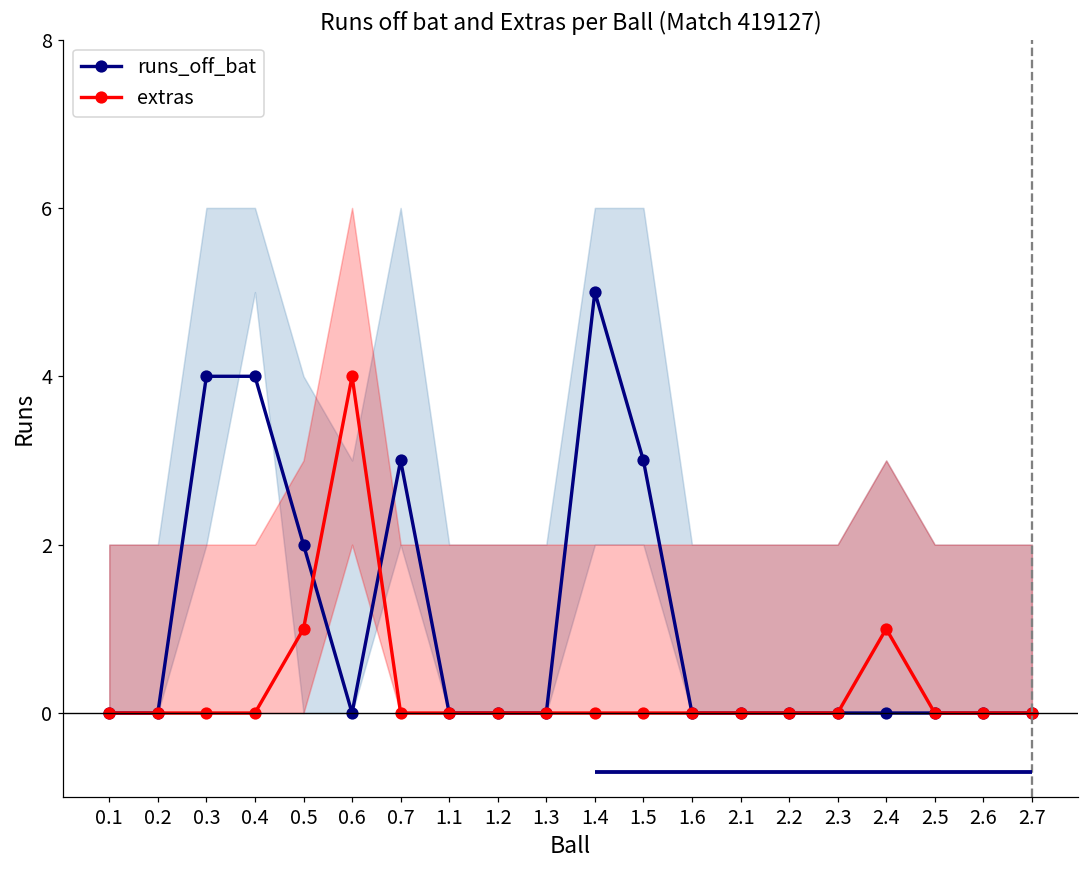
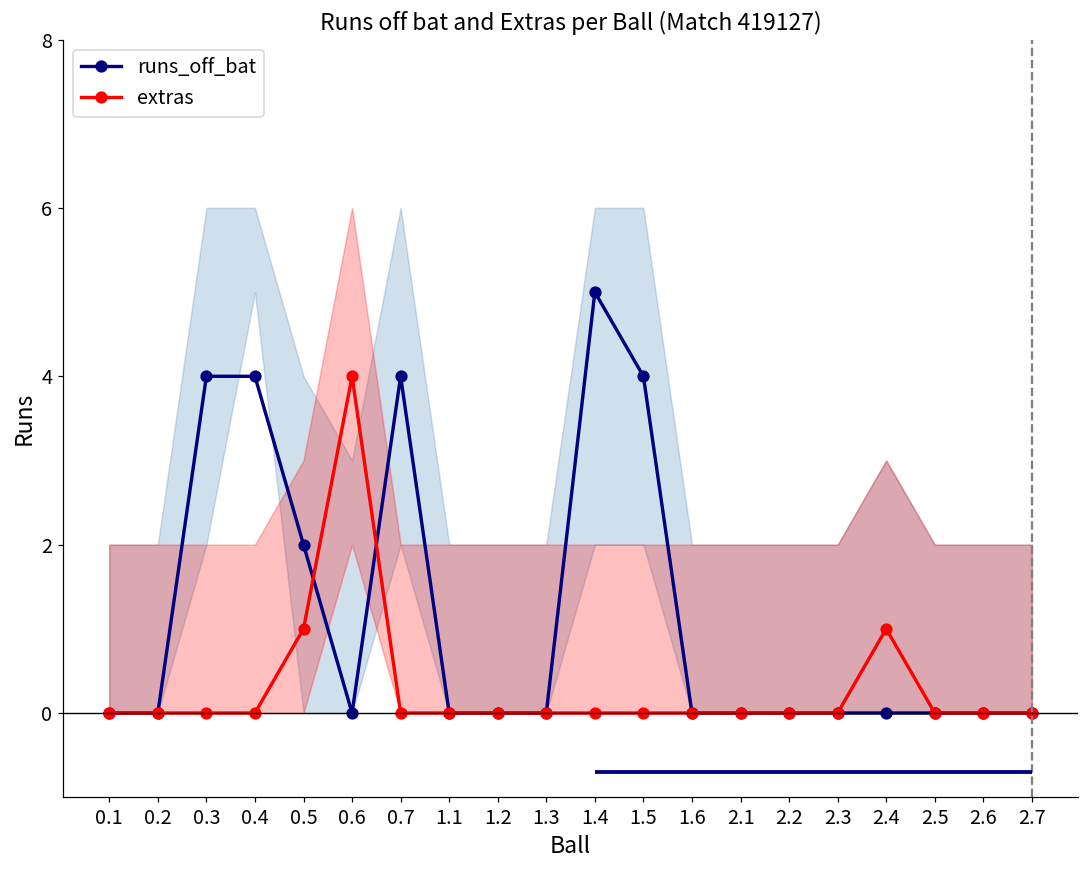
  {
    "runs_off_bat": {
      "0.3": 4,
      "0.4": 4,
      "0.5": 2,
      "0.6": 0,
-     "0.7": 3,
+     "0.7": 4,
      "1.4": 5,
-     "1.5": 3,
+     "1.5": 4,
      "2.4": 0
    }
  }
